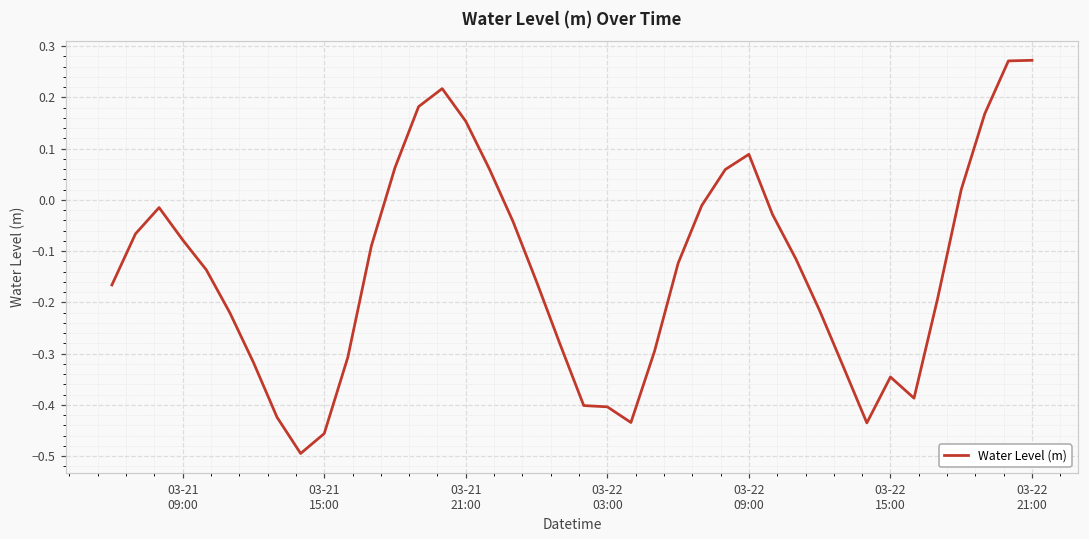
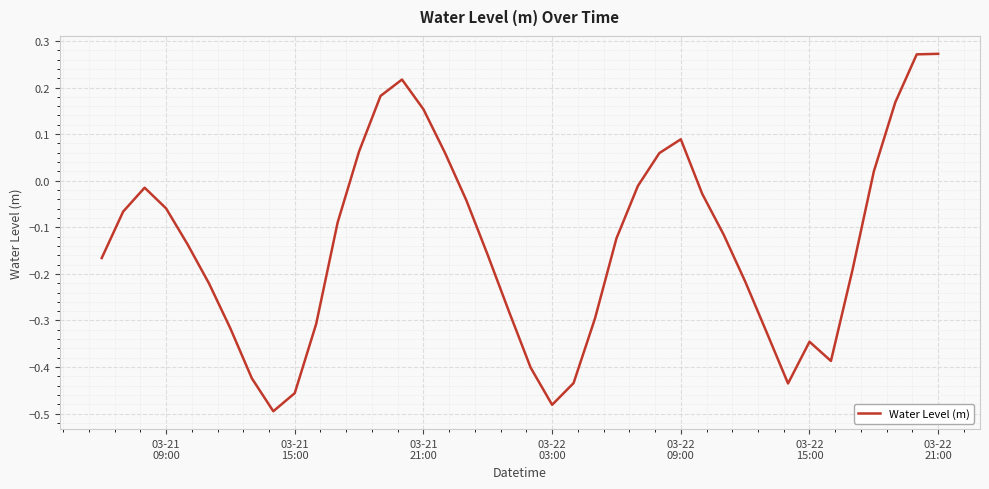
  {
-   "03-21 09:00": -0.08,
+   "03-21 09:00": -0.06,
    "03-21 15:00": -0.46,
    "03-21 21:00": 0.15,
-   "03-22 03:00": -0.40,
+   "03-22 03:00": -0.48,
    "03-22 09:00": 0.09,
    "03-22 15:00": -0.35,
    "03-22 21:00": 0.27
  }
